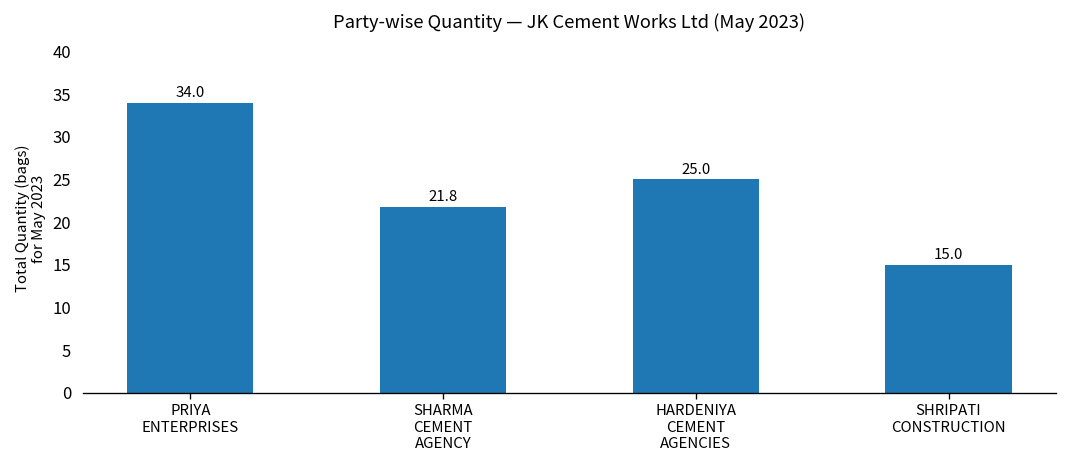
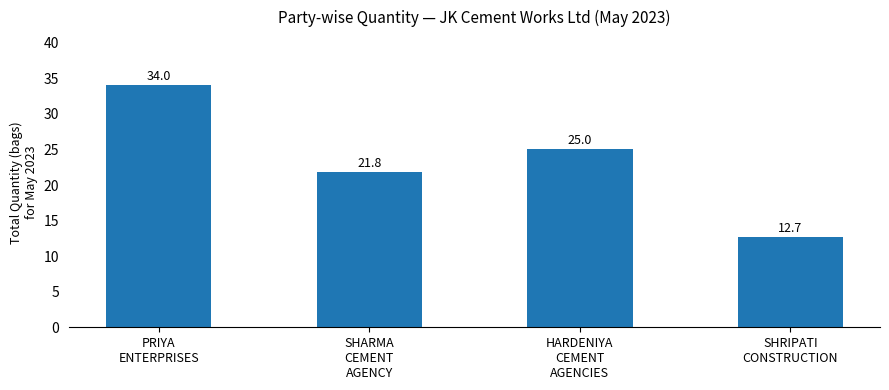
  {
    "PRIYA ENTERPRISES": 34.0,
    "SHARMA CEMENT AGENCY": 21.8,
    "HARDENIYA CEMENT AGENCIES": 25.0,
-   "SHRIPATI CONSTRUCTION": 15.0
+   "SHRIPATI CONSTRUCTION": 12.7
  }
